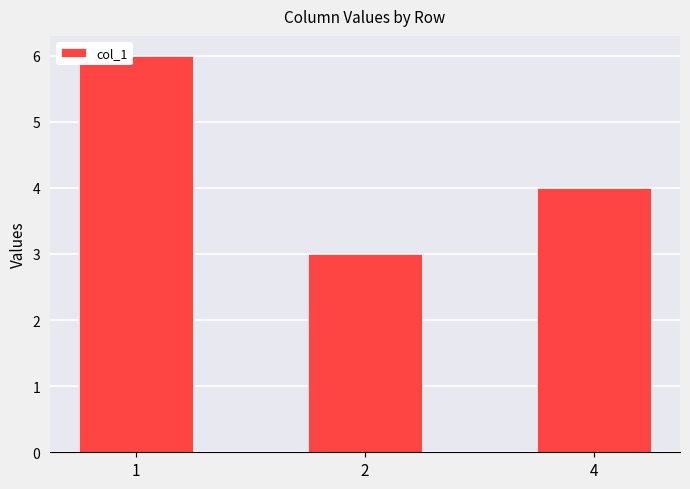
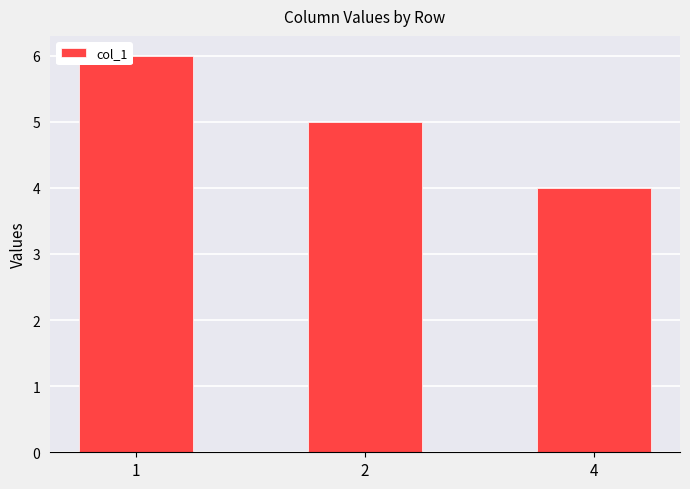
  {
    "1": 6,
-   "2": 3,
+   "2": 5,
    "4": 4
  }
